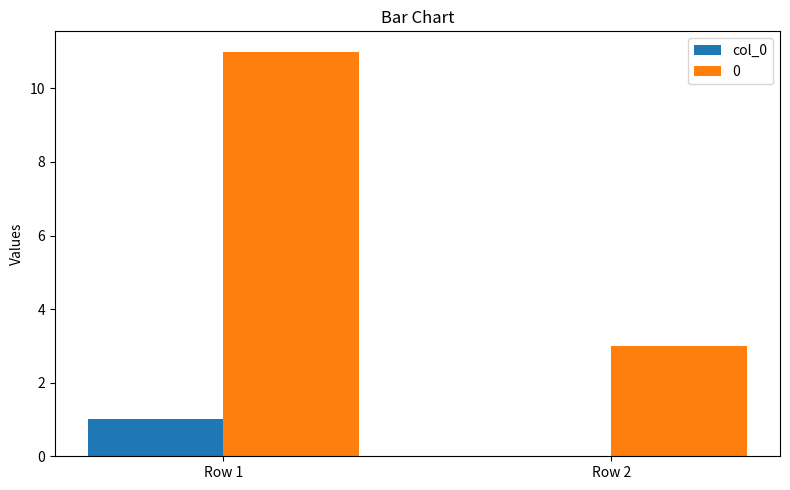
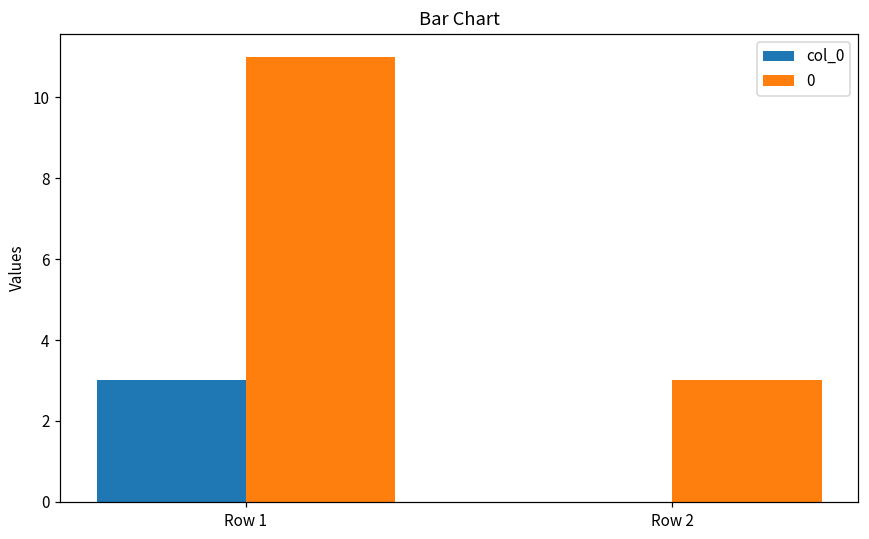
  {
    "col_0": {
-     "Row 1": 1,
+     "Row 1": 3,
      "Row 2": 0
    },
    "0": {
      "Row 1": 11,
      "Row 2": 3
    }
  }
